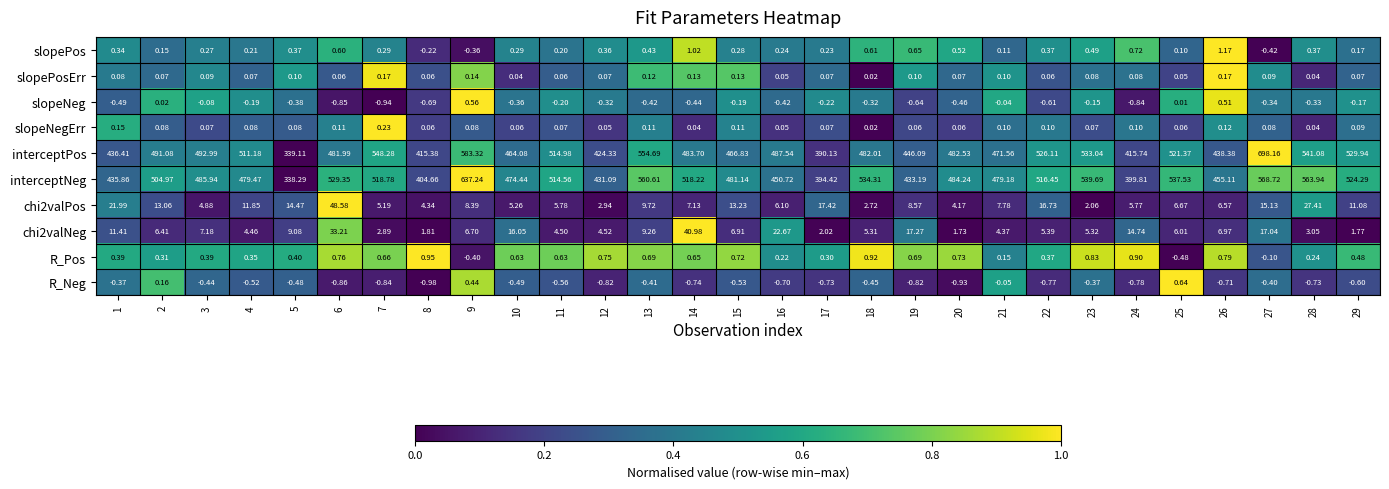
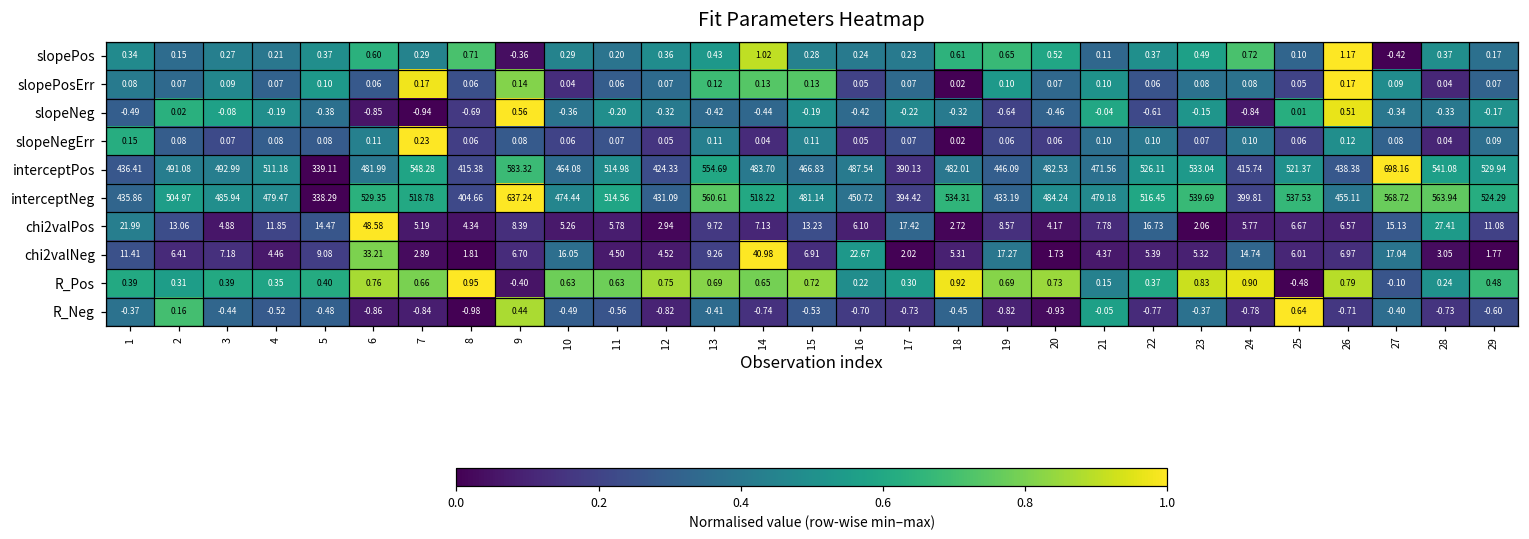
  {
    "slopePos": {
      "1": 0.34,
      "2": 0.15,
      "3": 0.27,
      "4": 0.21,
      "5": 0.37,
      "6": 0.60,
      "7": 0.29,
-     "8": -0.22,
+     "8": 0.71,
      "9": -0.36,
      "10": 0.29,
      "11": 0.20,
      "12": 0.36,
      "13": 0.43,
      "14": 1.02,
      "15": 0.28,
      "16": 0.24,
      "17": 0.23,
      "18": 0.61,
      "19": 0.65,
      "20": 0.52,
      "21": 0.11,
      "22": 0.37,
      "23": 0.49,
      "24": 0.72,
      "25": 0.10,
      "26": 1.17,
      "27": -0.42,
      "28": 0.37,
      "29": 0.17
    }
  }
